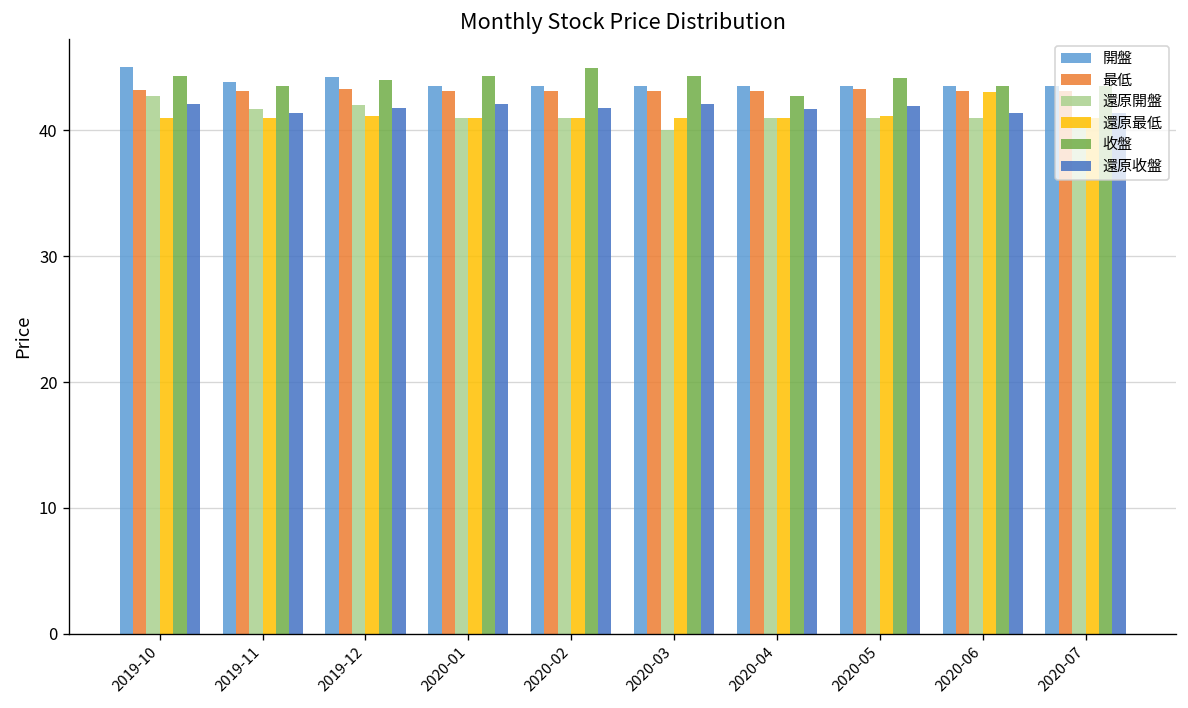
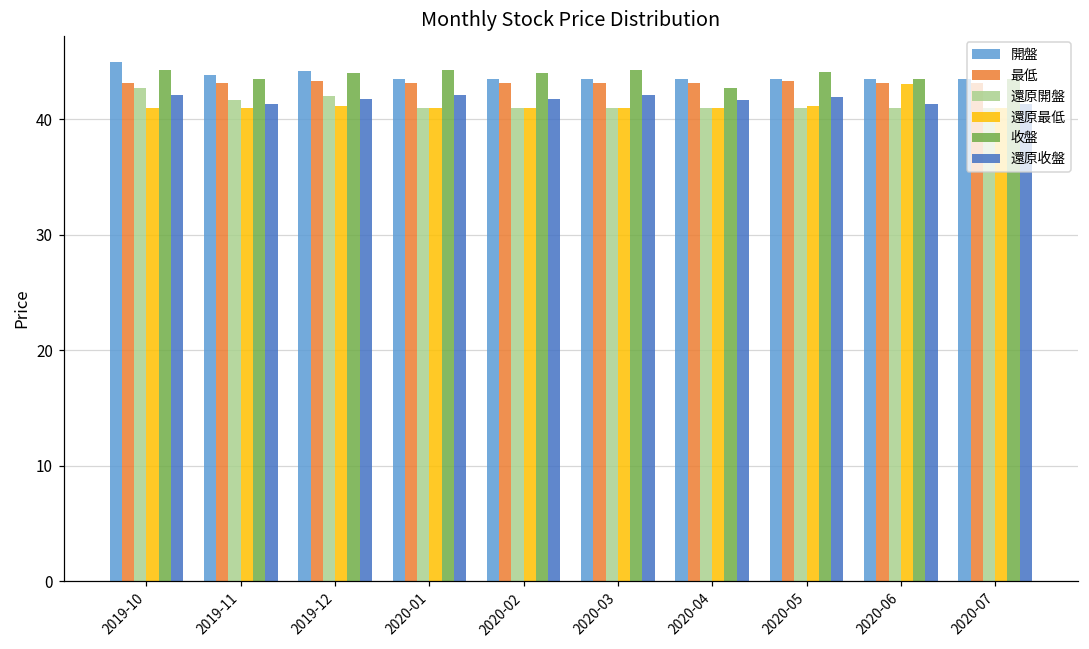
  {
    "最低": {
      "2019-10": 43.2,
      "2019-11": 43.1,
      "2019-12": 43.3,
      "2020-01": 43.1,
      "2020-02": 43.1,
      "2020-03": 43.1,
      "2020-04": 43.1,
      "2020-05": 43.3,
      "2020-06": 43.1
    },
    "還原開盤": {
      "2019-10": 42.7,
      "2019-11": 41.7,
      "2019-12": 42.0,
      "2020-01": 40.9,
      "2020-02": 40.9,
-     "2020-03": 40.0,
+     "2020-03": 40.9,
      "2020-04": 40.9,
      "2020-05": 40.9,
      "2020-06": 40.9
    },
    "還原最低": {
      "2019-10": 41.0,
      "2019-11": 40.9,
      "2019-12": 41.1,
      "2020-01": 40.9,
      "2020-02": 40.9,
      "2020-03": 40.9,
      "2020-04": 40.9,
      "2020-05": 41.1,
      "2020-06": 43.1
    },
    "收盤": {
      "2019-10": 44.3,
      "2019-11": 43.5,
      "2019-12": 44.0,
      "2020-01": 44.3,
-     "2020-02": 44.9,
+     "2020-02": 44.0,
      "2020-03": 44.3,
      "2020-04": 42.7,
      "2020-05": 44.1,
      "2020-06": 43.5
    }
  }
